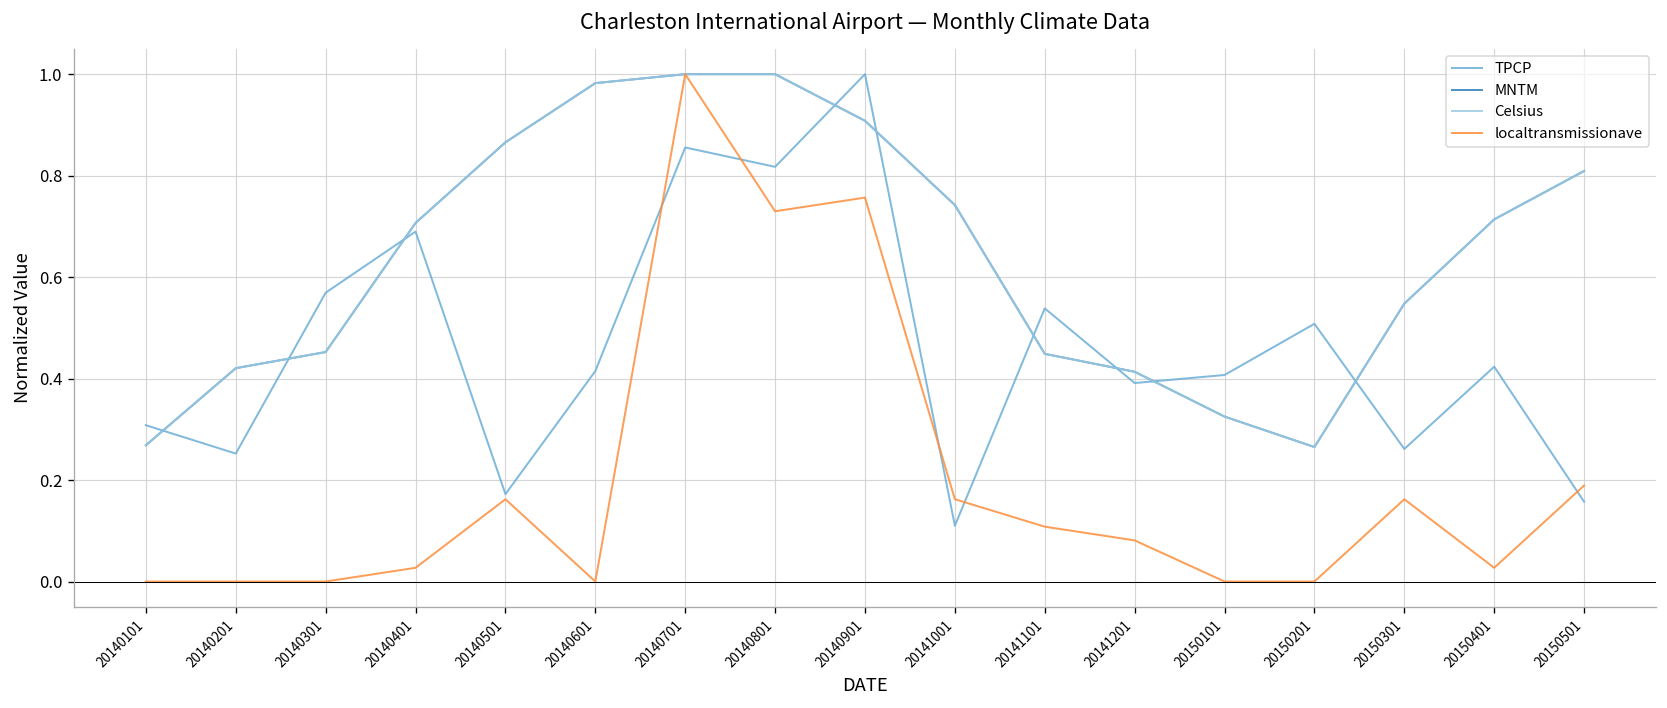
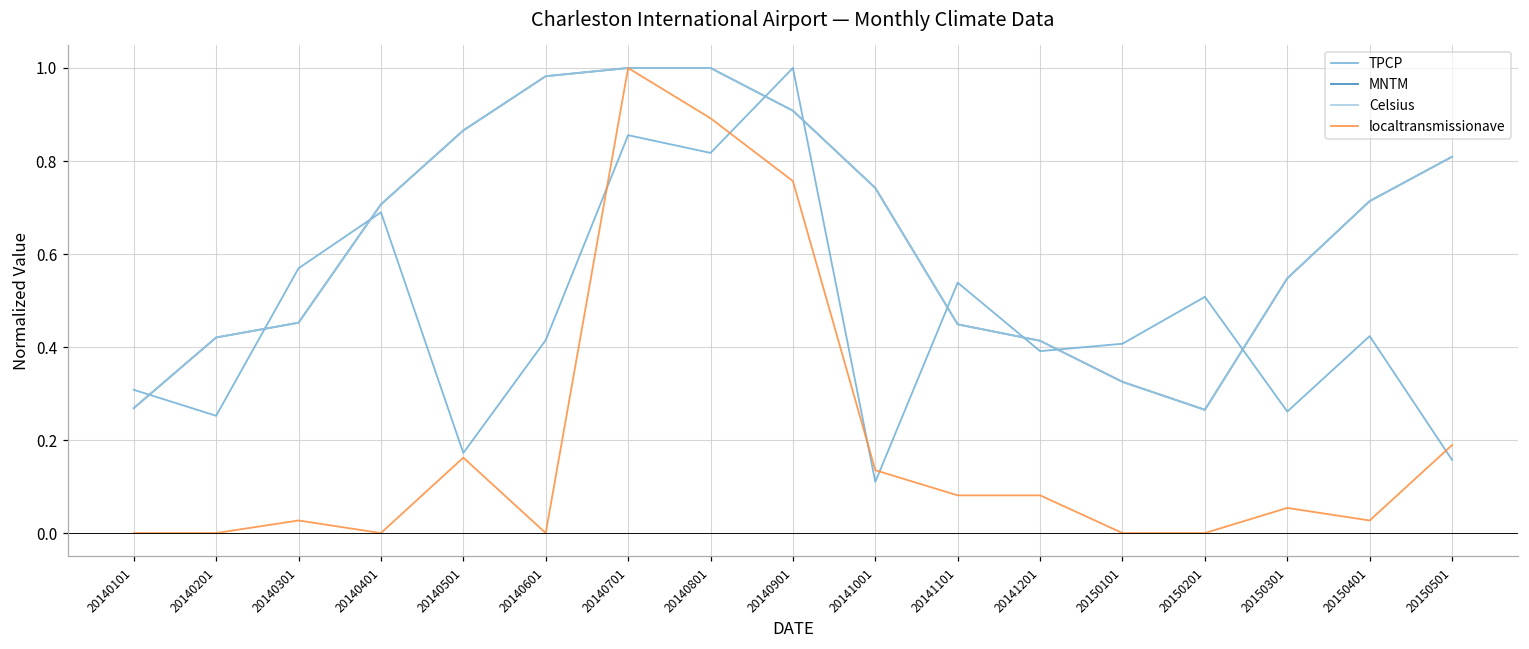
  {
    "localtransmissionave": {
      "20140101": 0.00,
      "20140201": 0.00,
-     "20140301": 0.00,
-     "20140401": 0.03,
+     "20140301": 0.03,
+     "20140401": 0.00,
      "20140501": 0.16,
      "20140601": 0.00,
-     "20140801": 0.73,
+     "20140801": 0.89,
      "20140901": 0.76,
-     "20141001": 0.16,
-     "20141101": 0.11,
+     "20141001": 0.14,
+     "20141101": 0.08,
      "20141201": 0.08,
      "20150101": 0.00,
      "20150201": 0.00,
-     "20150301": 0.16,
+     "20150301": 0.05,
      "20150401": 0.03,
      "20150501": 0.19
    }
  }
